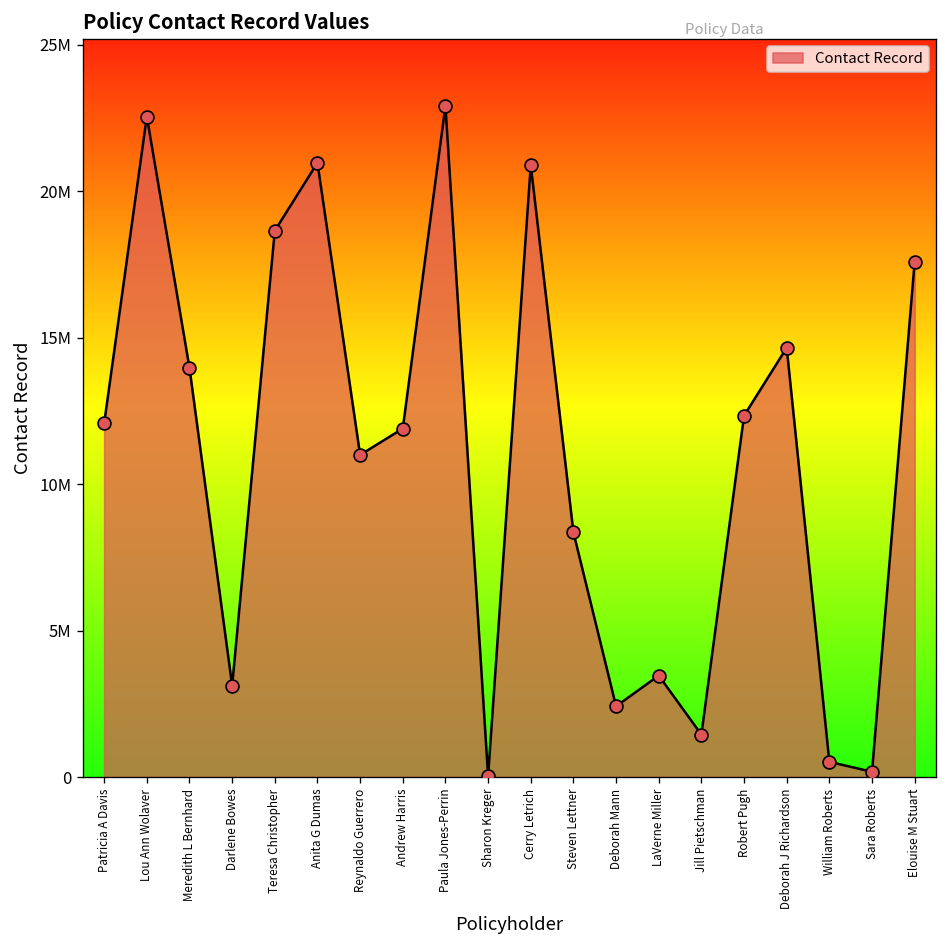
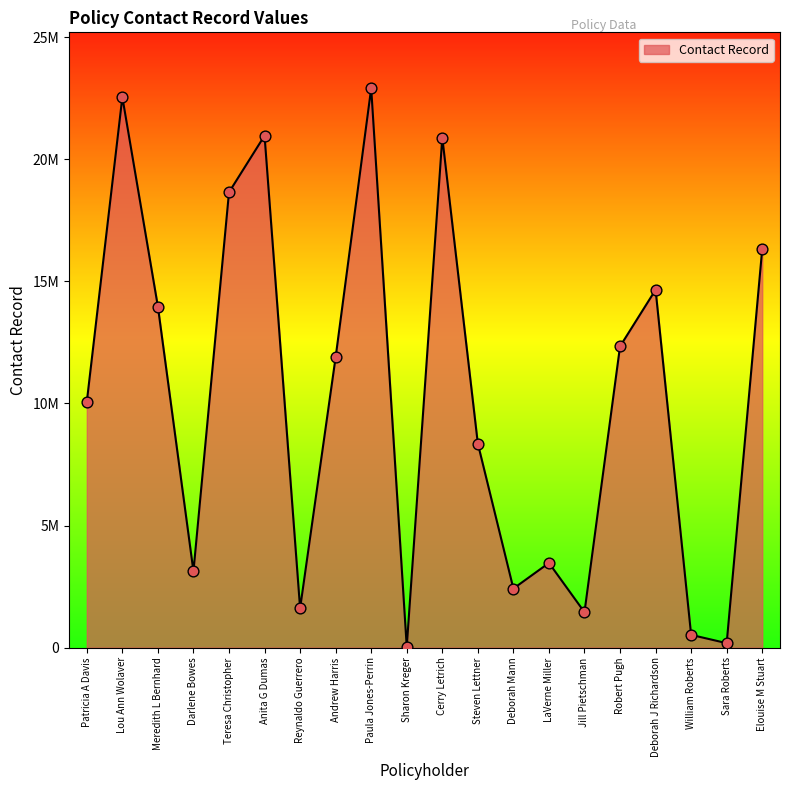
  {
-   "Patricia A Davis": 12100000,
+   "Patricia A Davis": 10100000,
    "Lou Ann Wolaver": 22600000,
    "Meredith L Bernhard": 14000000,
    "Darlene Bowes": 3100000,
    "Teresa Christopher": 18700000,
    "Anita G Dumas": 21000000,
-   "Reynaldo Guerrero": 11000000,
+   "Reynaldo Guerrero": 1600000,
    "Andrew Harris": 11900000,
    "Paula Jones-Perrin": 22900000,
    "Sharon Kreger": 0,
    "Cerry Letrich": 20900000,
    "Steven Lettner": 8400000,
    "Deborah Mann": 2400000,
    "LaVerne Miller": 3500000,
    "Jill Pietschman": 1500000,
    "Robert Pugh": 12300000,
    "Deborah J Richardson": 14700000,
    "William Roberts": 500000,
    "Sara Roberts": 200000,
-   "Elouise M Stuart": 17600000
+   "Elouise M Stuart": 16300000
  }
